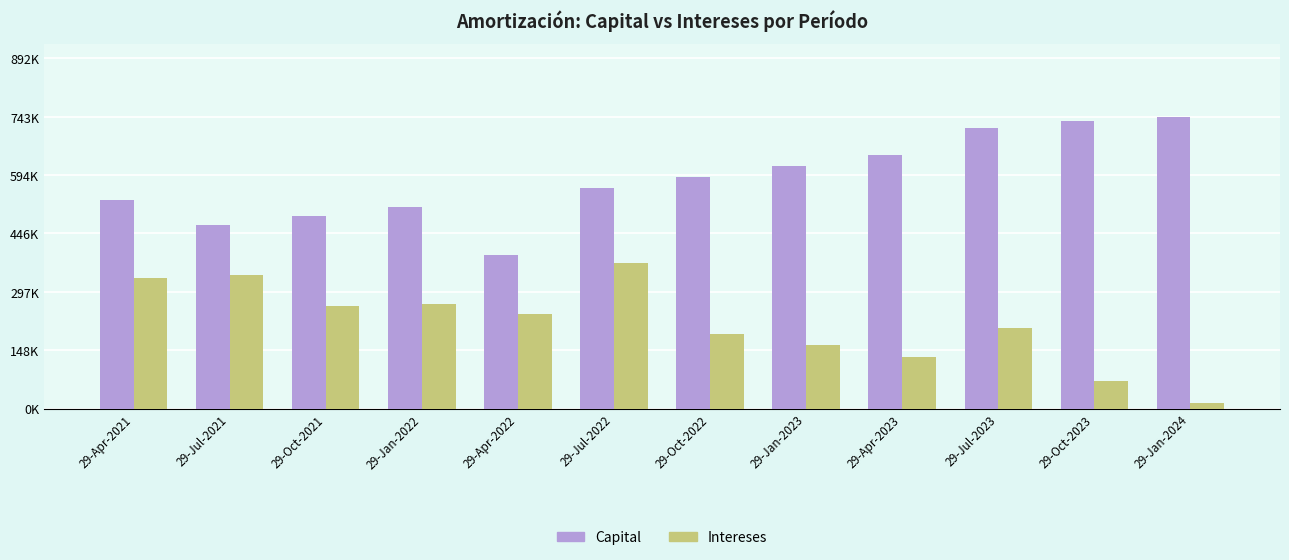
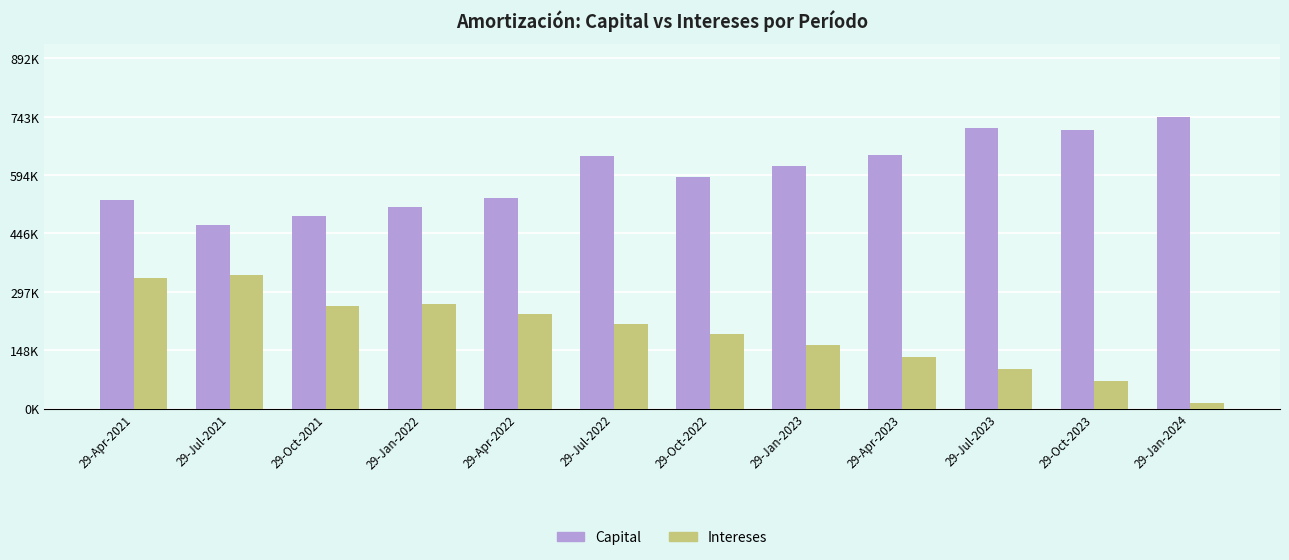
  {
    "Capital": {
      "29-Apr-2021": 530000,
      "29-Jul-2021": 470000,
      "29-Oct-2021": 490000,
      "29-Jan-2022": 510000,
-     "29-Apr-2022": 390000,
-     "29-Jul-2022": 560000,
+     "29-Apr-2022": 540000,
+     "29-Jul-2022": 640000,
      "29-Oct-2022": 590000,
      "29-Jan-2023": 620000,
      "29-Apr-2023": 650000,
      "29-Jul-2023": 720000,
-     "29-Oct-2023": 730000,
+     "29-Oct-2023": 710000,
      "29-Jan-2024": 740000
    },
    "Intereses": {
      "29-Apr-2021": 330000,
      "29-Jul-2021": 340000,
      "29-Oct-2021": 260000,
      "29-Jan-2022": 270000,
      "29-Apr-2022": 240000,
-     "29-Jul-2022": 370000,
+     "29-Jul-2022": 220000,
      "29-Oct-2022": 190000,
      "29-Jan-2023": 160000,
      "29-Apr-2023": 130000,
-     "29-Jul-2023": 200000,
+     "29-Jul-2023": 100000,
      "29-Oct-2023": 70000,
      "29-Jan-2024": 10000
    }
  }
